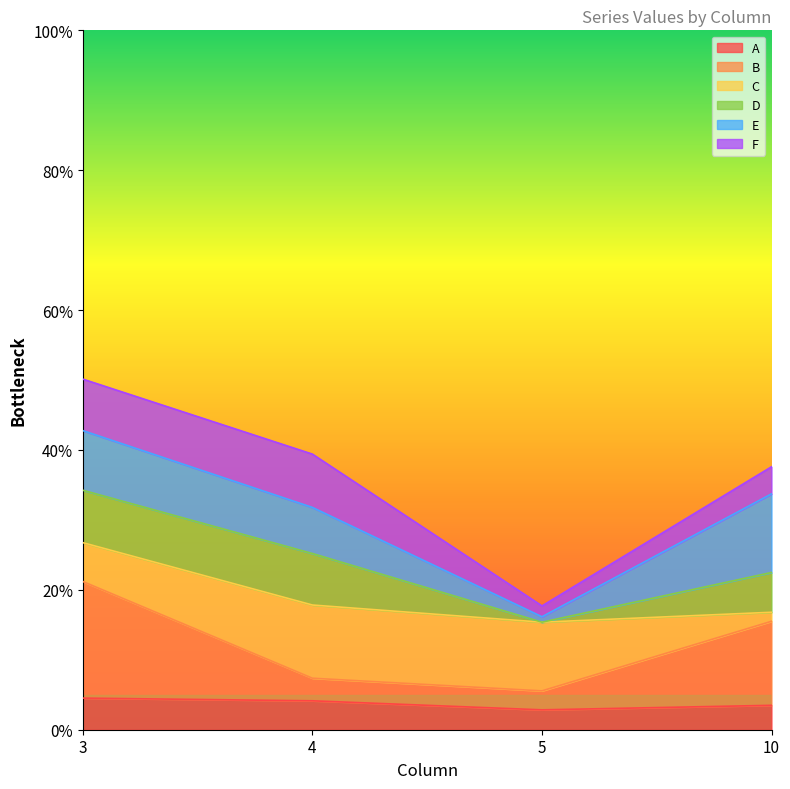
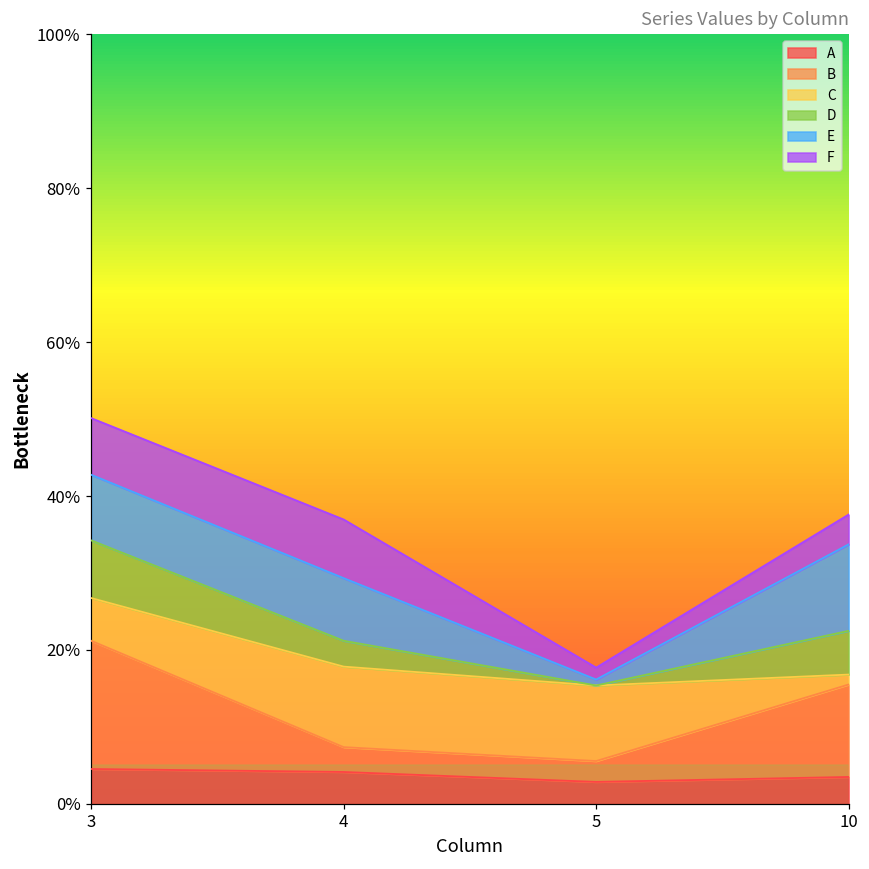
  {
    "B": {
      "3": "17%",
      "4": "3%",
      "5": "3%",
      "10": "12%"
    },
    "C": {
      "3": "6%",
      "4": "10%",
      "10": "1%"
    },
    "D": {
      "3": "7%",
-     "4": "7%",
+     "4": "3%",
      "10": "6%"
    },
    "E": {
      "3": "9%",
-     "4": "7%",
+     "4": "8%",
      "5": "1%",
      "10": "11%"
    },
    "F": {
      "3": "7%",
      "4": "8%",
      "5": "2%",
      "10": "4%"
    }
  }
